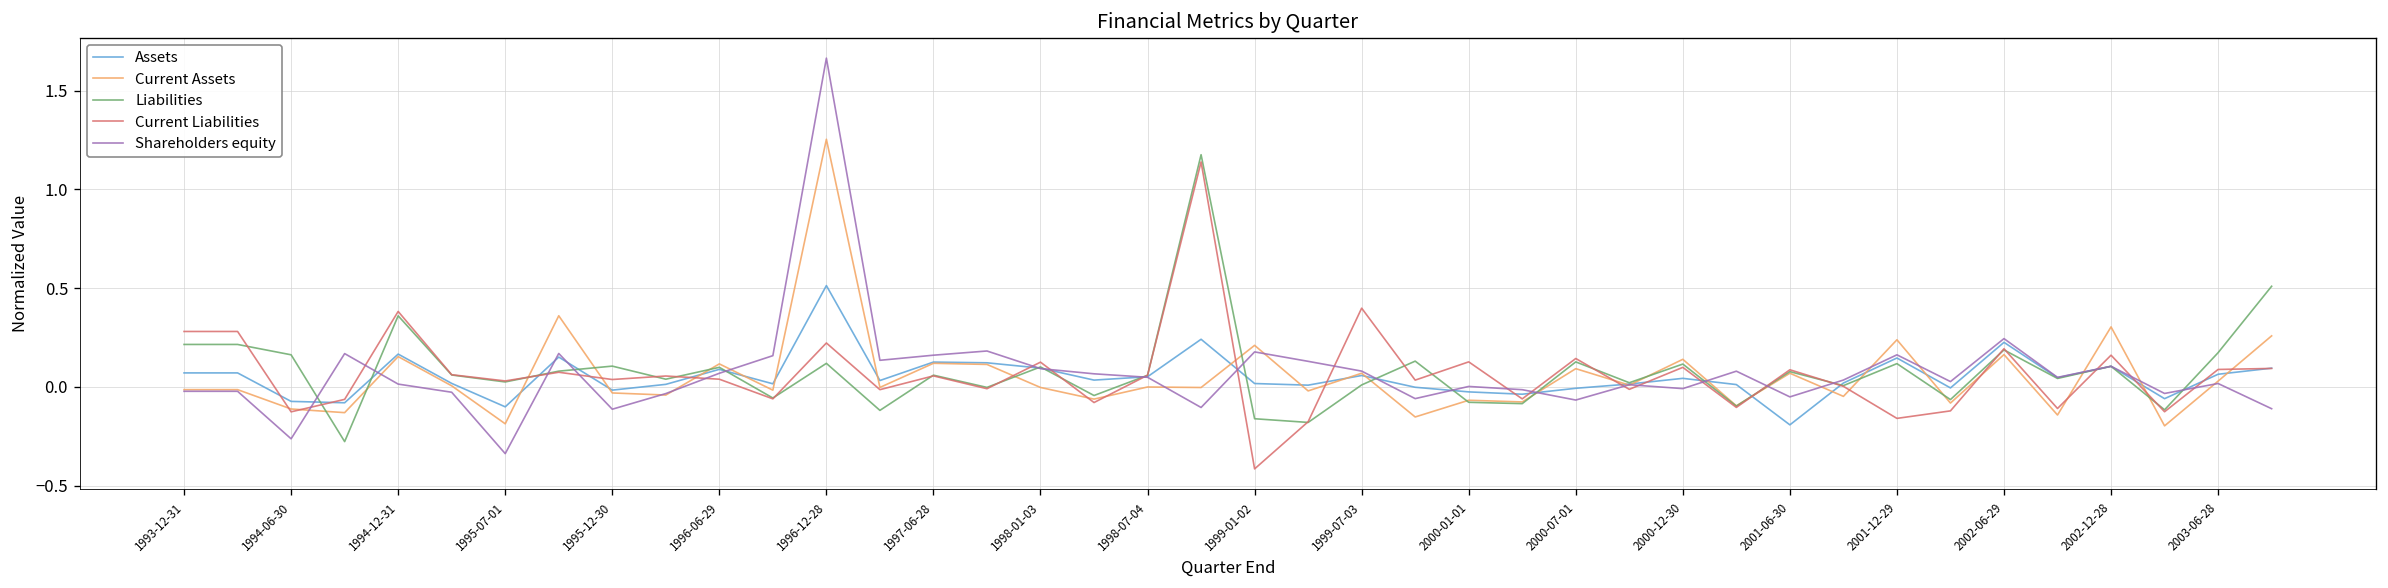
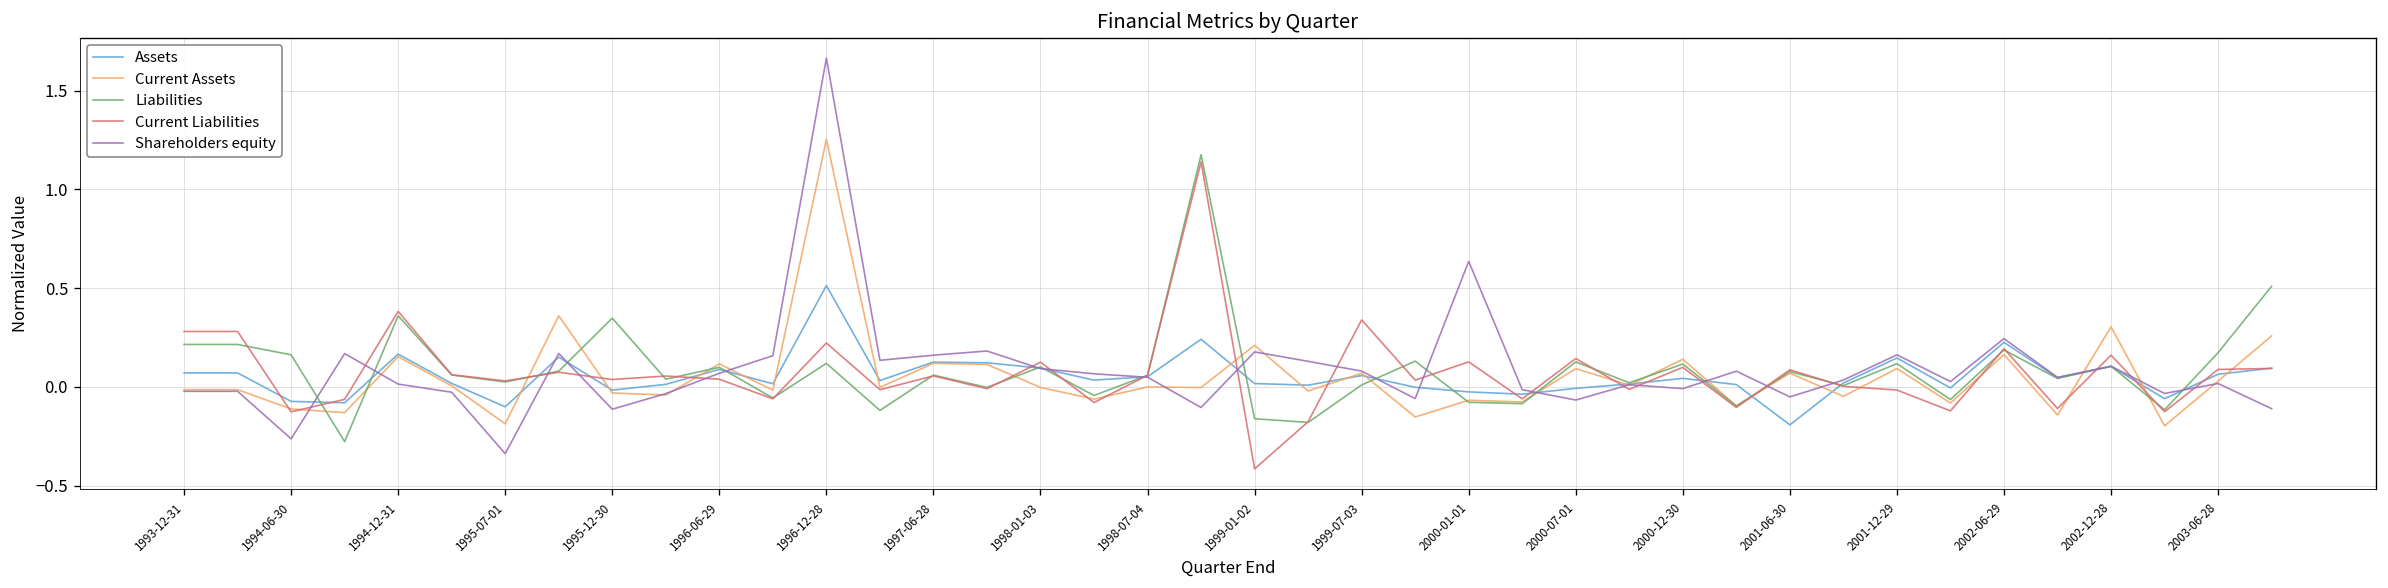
  {
    "Assets": {
      "1993-12-31": 0.07,
      "1994-06-30": -0.07,
      "1995-07-01": -0.10,
      "1996-12-28": 0.51,
      "1999-01-02": 0.02,
      "2000-01-01": -0.03,
      "2000-07-01": -0.01,
      "2000-12-30": 0.04,
      "2001-06-30": -0.19,
      "2001-12-29": 0.15,
      "2002-06-29": 0.23,
      "2003-06-28": 0.06
    },
    "Current Assets": {
      "1995-07-01": -0.19,
      "1996-06-29": 0.12,
      "1996-12-28": 1.25,
      "1998-01-03": 0.00,
      "1998-07-04": 0.00,
      "1999-01-02": 0.21,
      "2000-07-01": 0.09,
      "2000-12-30": 0.14,
-     "2001-12-29": 0.24,
+     "2001-12-29": 0.09,
      "2002-06-29": 0.16,
      "2002-12-28": 0.30
    },
    "Liabilities": {
      "1993-12-31": 0.22,
      "1994-06-30": 0.16,
      "1994-12-31": 0.36,
-     "1995-12-30": 0.11,
+     "1995-12-30": 0.35,
      "1996-12-28": 0.12,
      "1999-01-02": -0.16,
      "1999-07-03": 0.01,
      "2000-07-01": 0.13,
      "2000-12-30": 0.12,
      "2001-12-29": 0.12,
      "2003-06-28": 0.17
    },
    "Current Liabilities": {
      "1993-12-31": 0.28,
      "1994-12-31": 0.38,
      "1995-12-30": 0.04,
      "1996-06-29": 0.04,
      "1996-12-28": 0.22,
      "1998-01-03": 0.13,
      "1999-01-02": -0.42,
-     "1999-07-03": 0.40,
+     "1999-07-03": 0.34,
      "2000-01-01": 0.13,
      "2000-07-01": 0.14,
      "2000-12-30": 0.10,
-     "2001-12-29": -0.16,
+     "2001-12-29": -0.02,
      "2002-12-28": 0.16,
      "2003-06-28": 0.09
    },
    "Shareholders equity": {
      "1994-06-30": -0.26,
      "1994-12-31": 0.01,
      "1995-07-01": -0.34,
      "1995-12-30": -0.11,
      "1996-06-29": 0.07,
      "1996-12-28": 1.67,
      "1997-06-28": 0.16,
      "1999-01-02": 0.18,
-     "2000-01-01": 0.00,
+     "2000-01-01": 0.64,
      "2000-07-01": -0.07,
      "2000-12-30": -0.01,
      "2001-06-30": -0.05,
      "2001-12-29": 0.16,
      "2002-06-29": 0.24
    }
  }
